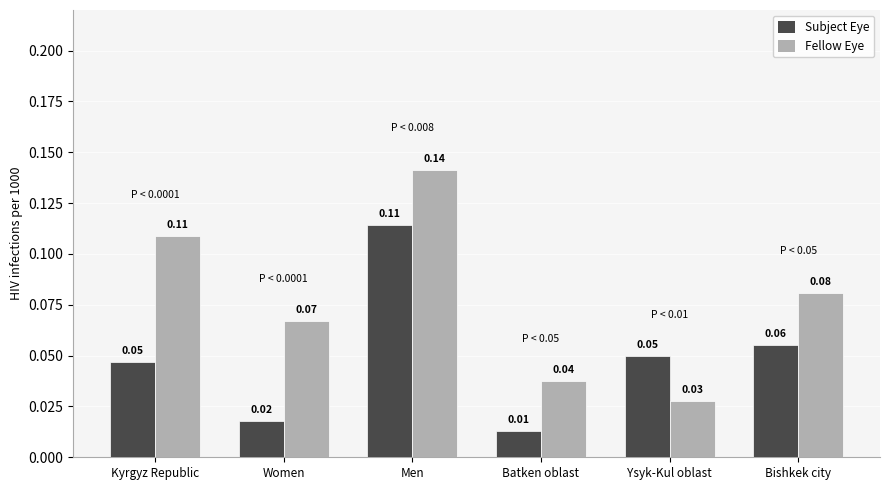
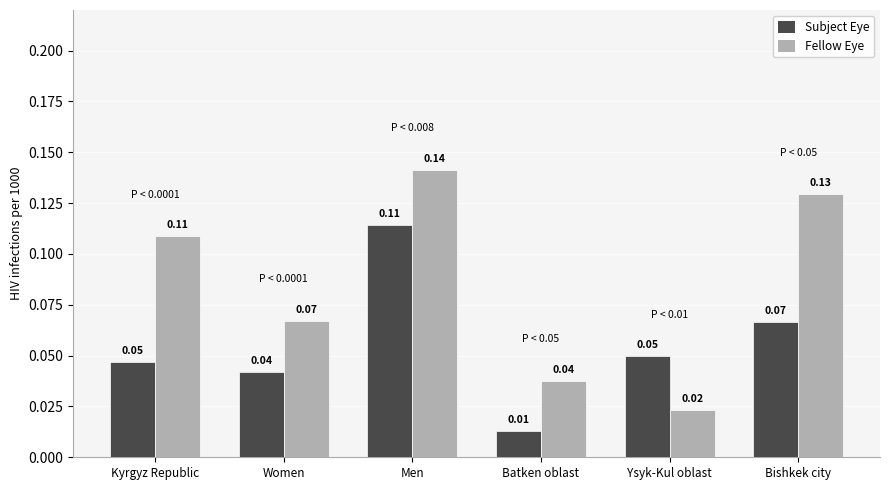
  {
    "Subject Eye": {
      "Kyrgyz Republic": 0.05,
-     "Women": 0.02,
+     "Women": 0.04,
      "Men": 0.11,
      "Batken oblast": 0.01,
      "Ysyk-Kul oblast": 0.05,
-     "Bishkek city": 0.06
+     "Bishkek city": 0.07
    },
    "Fellow Eye": {
      "Kyrgyz Republic": 0.11,
      "Women": 0.07,
      "Men": 0.14,
      "Batken oblast": 0.04,
-     "Ysyk-Kul oblast": 0.03,
-     "Bishkek city": 0.08
+     "Ysyk-Kul oblast": 0.02,
+     "Bishkek city": 0.13
    }
  }
